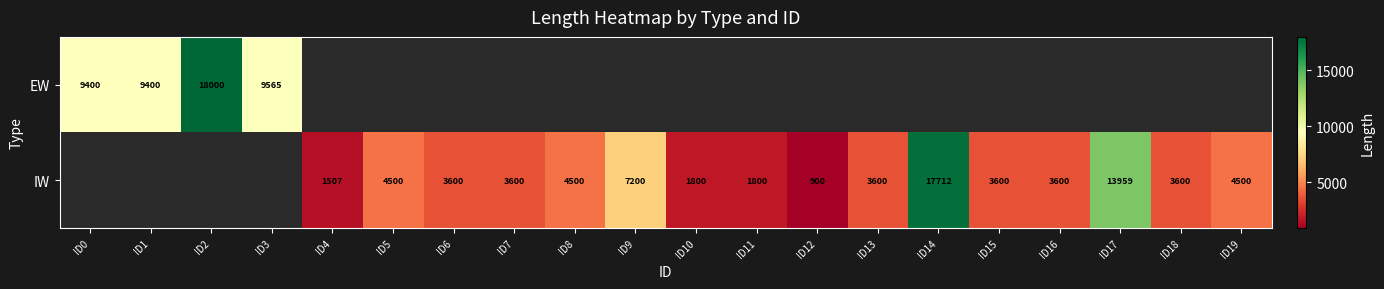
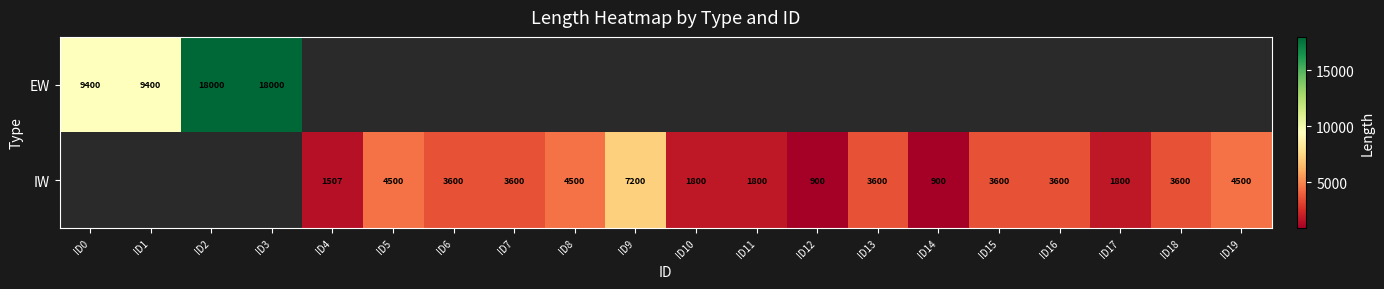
  {
    "EW": {
      "ID0": 9400,
      "ID1": 9400,
      "ID2": 18000,
-     "ID3": 9565
+     "ID3": 18000
    },
    "IW": {
      "ID4": 1507,
      "ID5": 4500,
      "ID6": 3600,
      "ID7": 3600,
      "ID8": 4500,
      "ID9": 7200,
      "ID10": 1800,
      "ID11": 1800,
      "ID12": 900,
      "ID13": 3600,
-     "ID14": 17712,
+     "ID14": 900,
      "ID15": 3600,
      "ID16": 3600,
-     "ID17": 13959,
+     "ID17": 1800,
      "ID18": 3600,
      "ID19": 4500
    }
  }
